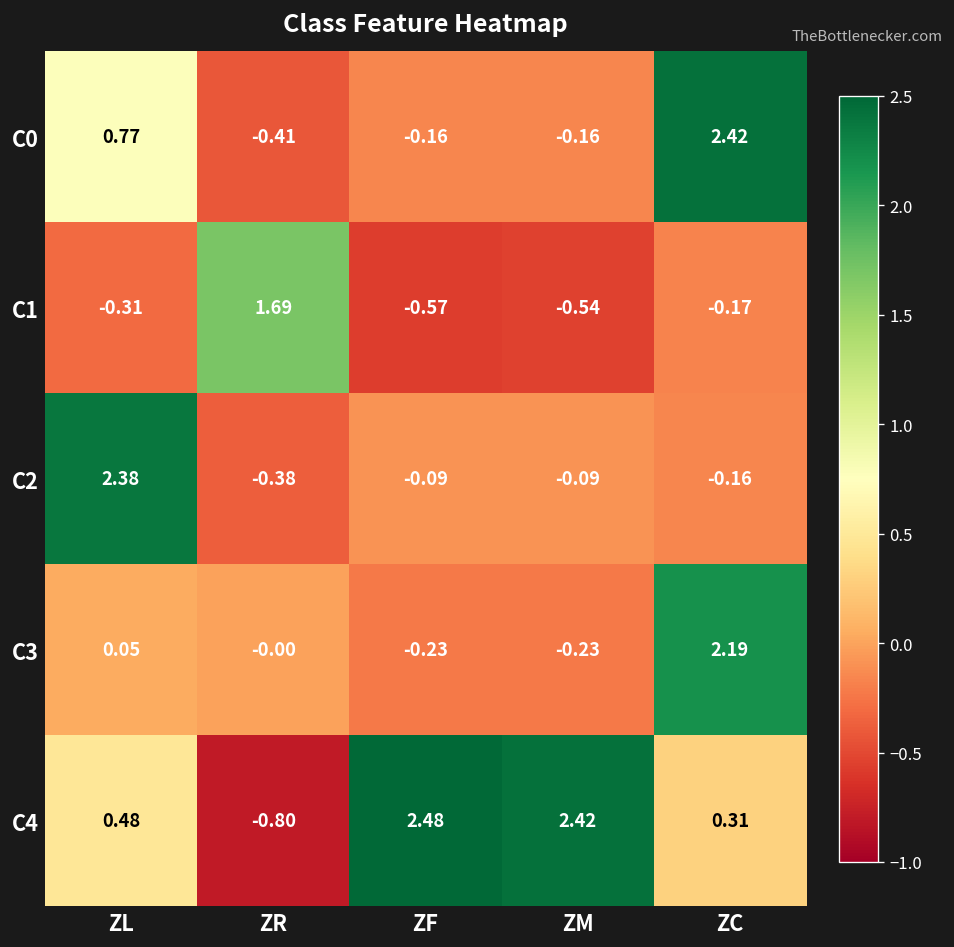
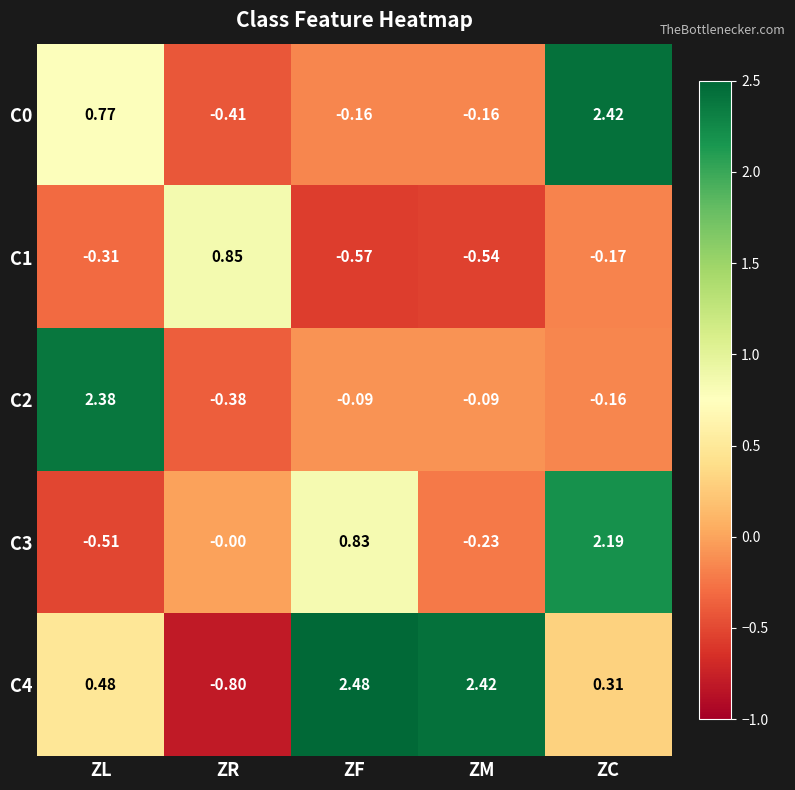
  {
    "C0": {
      "ZL": 0.77,
      "ZR": -0.41,
      "ZF": -0.16,
      "ZM": -0.16,
      "ZC": 2.42
    },
    "C1": {
      "ZL": -0.31,
-     "ZR": 1.69,
+     "ZR": 0.85,
      "ZF": -0.57,
      "ZM": -0.54,
      "ZC": -0.17
    },
    "C2": {
      "ZL": 2.38,
      "ZR": -0.38,
      "ZF": -0.09,
      "ZM": -0.09,
      "ZC": -0.16
    },
    "C3": {
-     "ZL": 0.05,
+     "ZL": -0.51,
      "ZR": -0.00,
-     "ZF": -0.23,
+     "ZF": 0.83,
      "ZM": -0.23,
      "ZC": 2.19
    },
    "C4": {
      "ZL": 0.48,
      "ZR": -0.80,
      "ZF": 2.48,
      "ZM": 2.42,
      "ZC": 0.31
    }
  }
